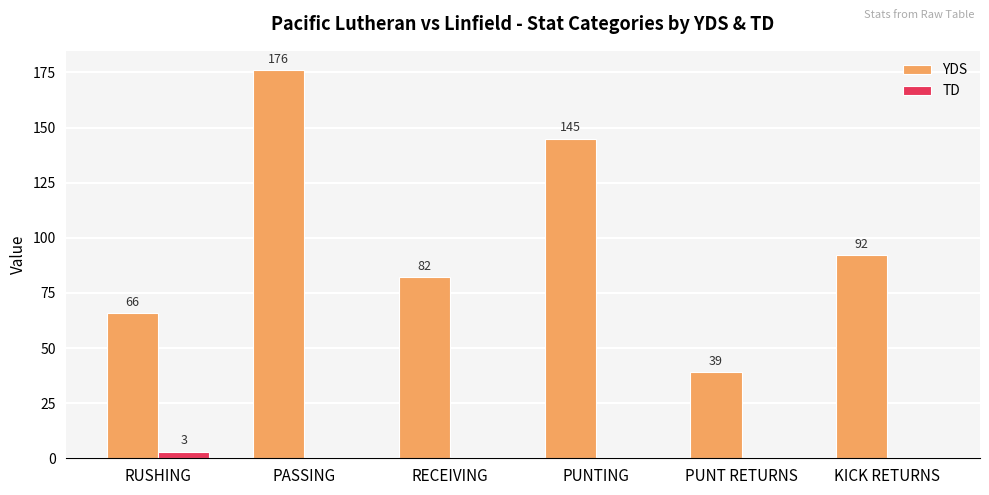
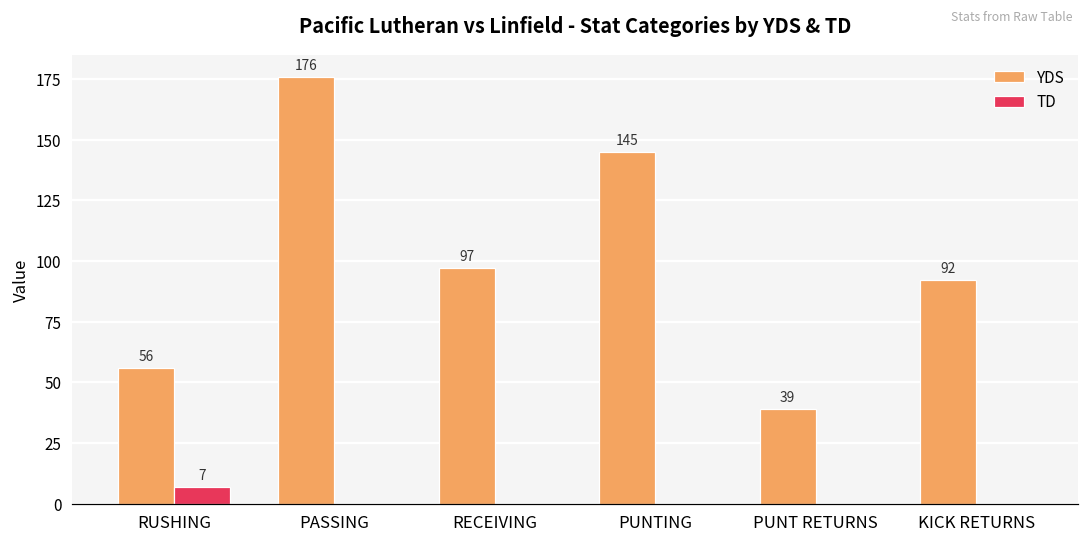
  {
    "YDS": {
-     "RUSHING": 66,
+     "RUSHING": 56,
      "PASSING": 176,
-     "RECEIVING": 82,
+     "RECEIVING": 97,
      "PUNTING": 145,
      "PUNT RETURNS": 39,
      "KICK RETURNS": 92
    },
    "TD": {
-     "RUSHING": 3
+     "RUSHING": 7
    }
  }
